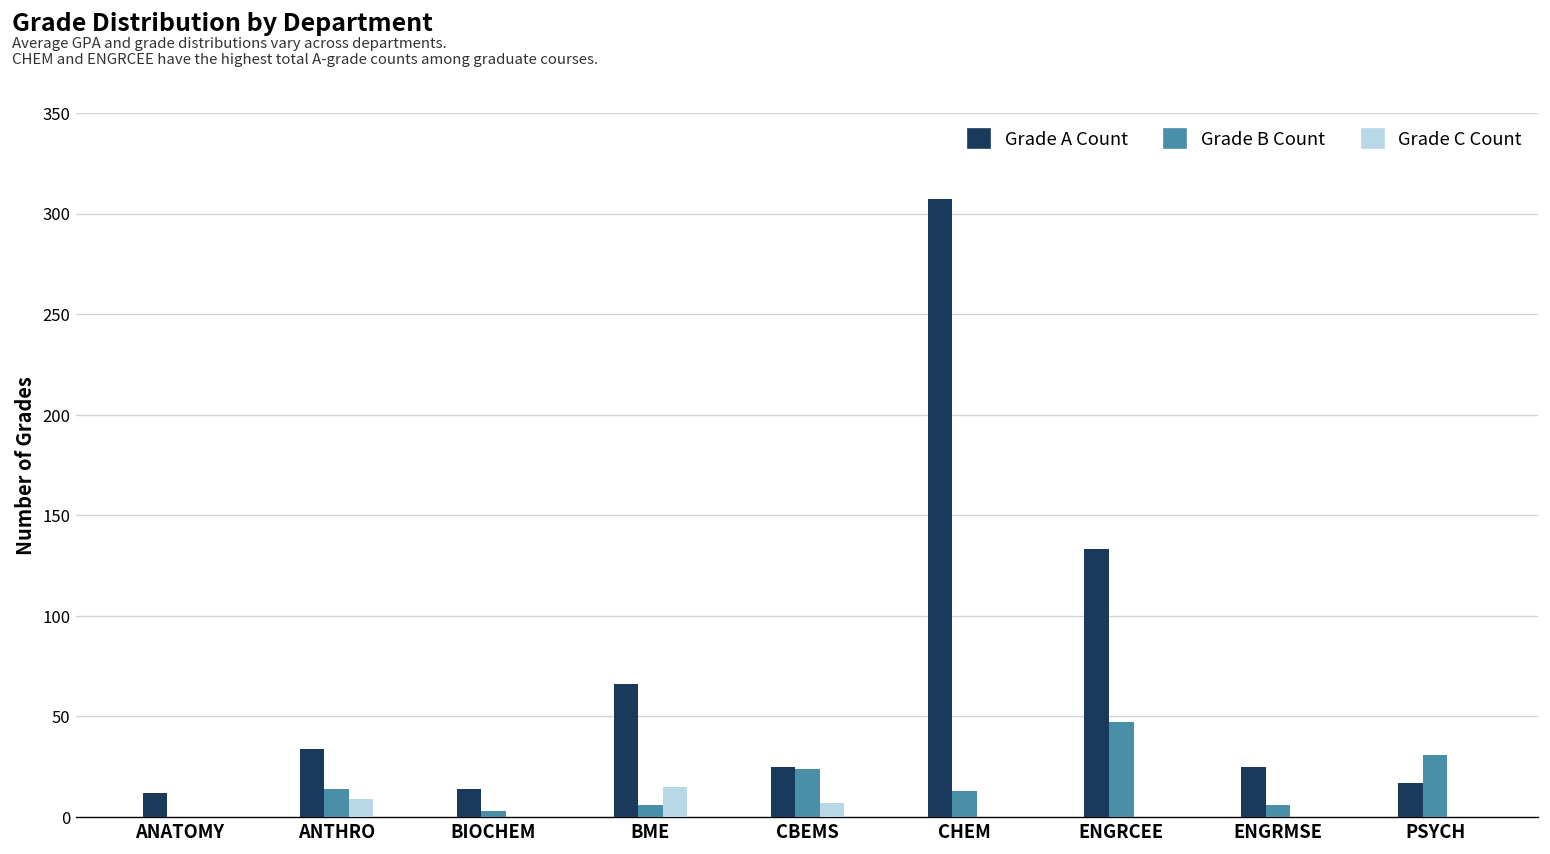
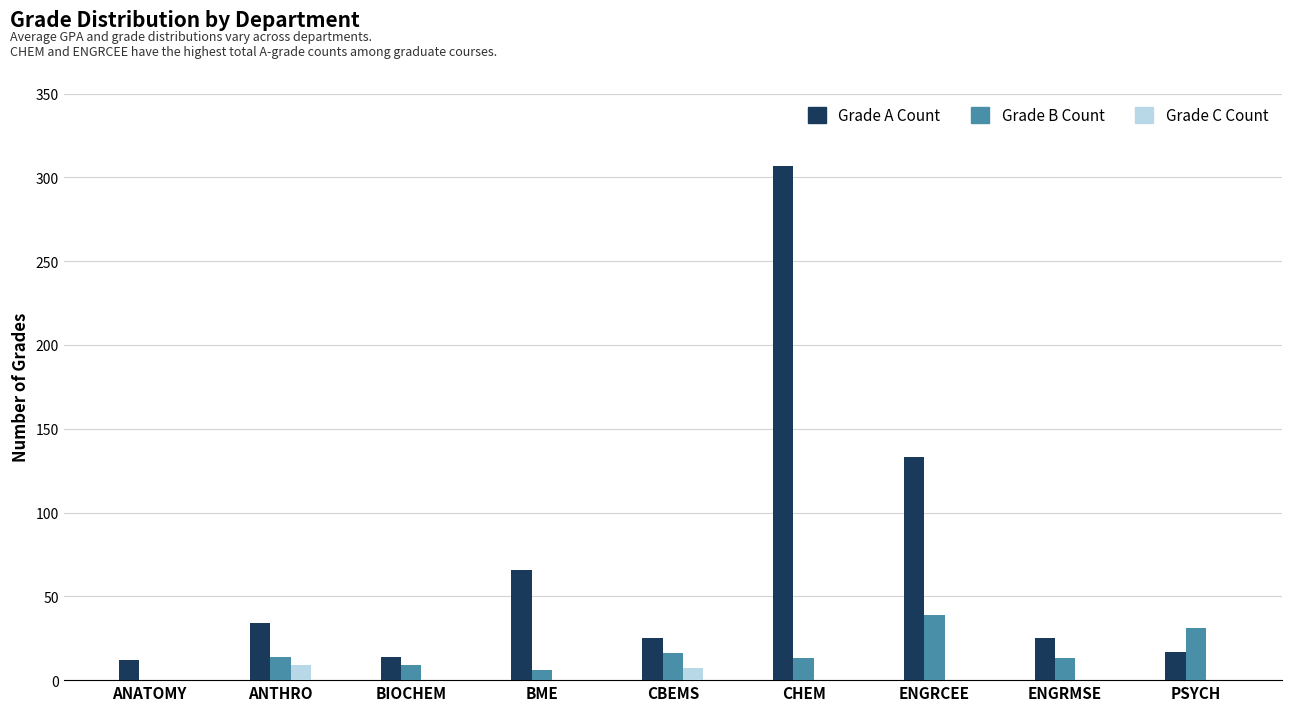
  {
    "Grade A Count": {
      "ANATOMY": 12,
      "ANTHRO": 34,
      "BIOCHEM": 14,
      "BME": 66,
      "CBEMS": 25,
      "CHEM": 307,
      "ENGRCEE": 133,
      "ENGRMSE": 25,
      "PSYCH": 17
    },
    "Grade B Count": {
      "ANATOMY": 0,
      "ANTHRO": 14,
-     "BIOCHEM": 3,
+     "BIOCHEM": 9,
      "BME": 6,
-     "CBEMS": 24,
+     "CBEMS": 16,
      "CHEM": 13,
-     "ENGRCEE": 47,
-     "ENGRMSE": 6,
+     "ENGRCEE": 39,
+     "ENGRMSE": 13,
      "PSYCH": 31
    },
    "Grade C Count": {
      "ANATOMY": 0,
      "ANTHRO": 9,
      "BIOCHEM": 0,
-     "BME": 15,
+     "BME": 0,
      "CBEMS": 7,
      "CHEM": 0,
      "ENGRCEE": 0,
      "ENGRMSE": 0,
      "PSYCH": 0
    }
  }
